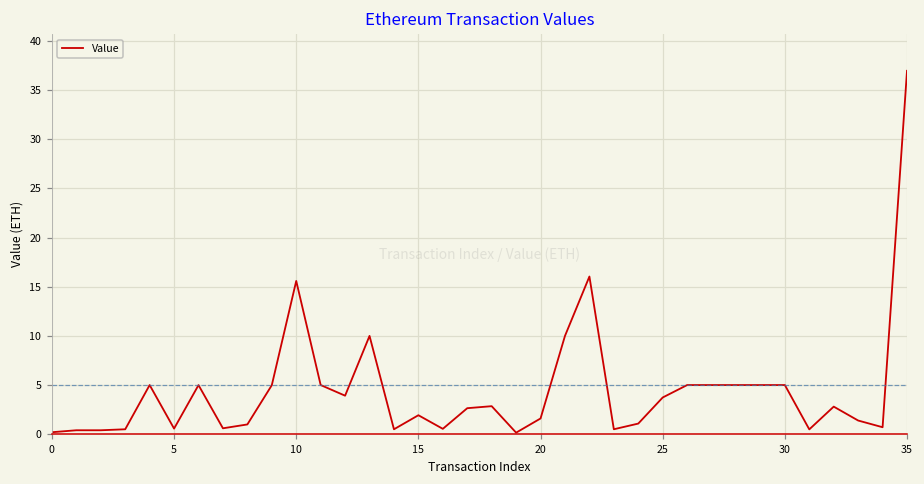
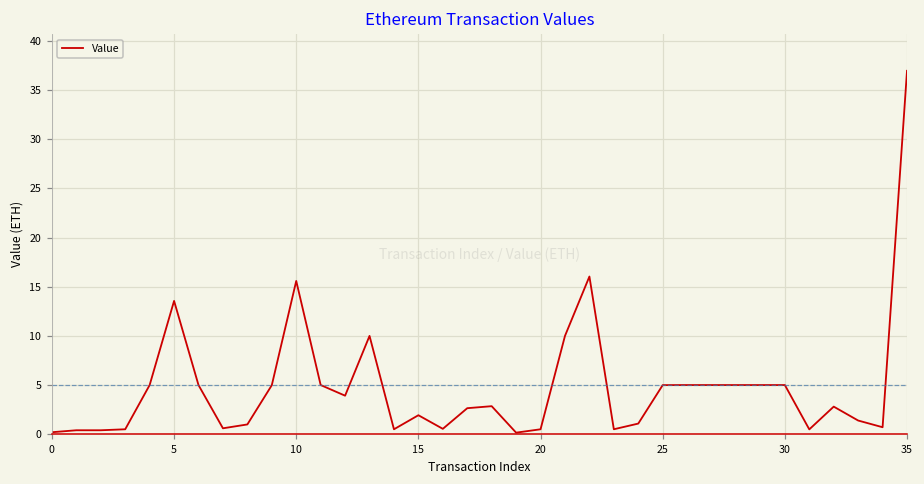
  {
    "0": 0,
-   "5": 1,
+   "5": 14,
    "10": 16,
    "15": 2,
-   "20": 2,
-   "25": 4,
+   "20": 1,
+   "25": 5,
    "30": 5,
    "35": 37
  }
